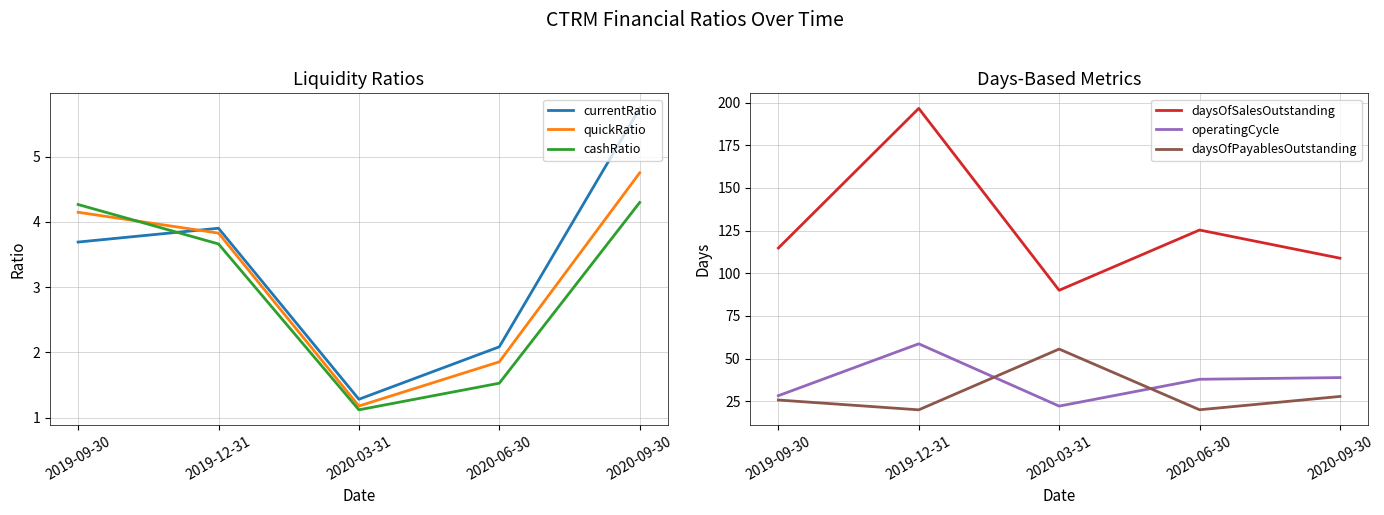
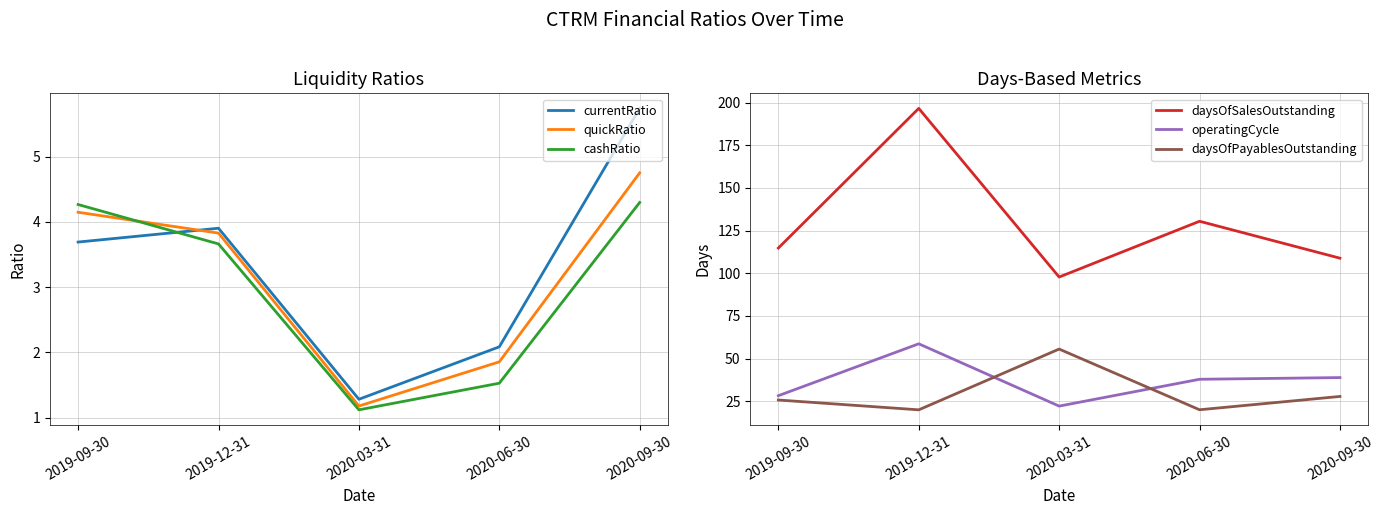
  {
    "Liquidity Ratios": {
      "currentRatio": {
        "2019-09-30": 3.7,
        "2019-12-31": 3.9,
        "2020-03-31": 1.3,
        "2020-06-30": 2.1
      },
      "quickRatio": {
        "2019-09-30": 4.1,
        "2019-12-31": 3.8,
        "2020-03-31": 1.2,
        "2020-06-30": 1.9,
        "2020-09-30": 4.7
      },
      "cashRatio": {
        "2019-09-30": 4.3,
        "2019-12-31": 3.7,
        "2020-03-31": 1.1,
        "2020-06-30": 1.5,
        "2020-09-30": 4.3
      }
    },
    "Days-Based Metrics": {
      "daysOfSalesOutstanding": {
        "2019-09-30": 115,
        "2019-12-31": 197,
-       "2020-03-31": 90,
-       "2020-06-30": 125,
+       "2020-03-31": 98,
+       "2020-06-30": 130,
        "2020-09-30": 109
      },
      "operatingCycle": {
        "2019-09-30": 28,
        "2019-12-31": 59,
        "2020-03-31": 22,
        "2020-06-30": 38,
        "2020-09-30": 39
      },
      "daysOfPayablesOutstanding": {
        "2019-09-30": 26,
        "2019-12-31": 20,
        "2020-03-31": 56,
        "2020-06-30": 20,
        "2020-09-30": 28
      }
    }
  }
